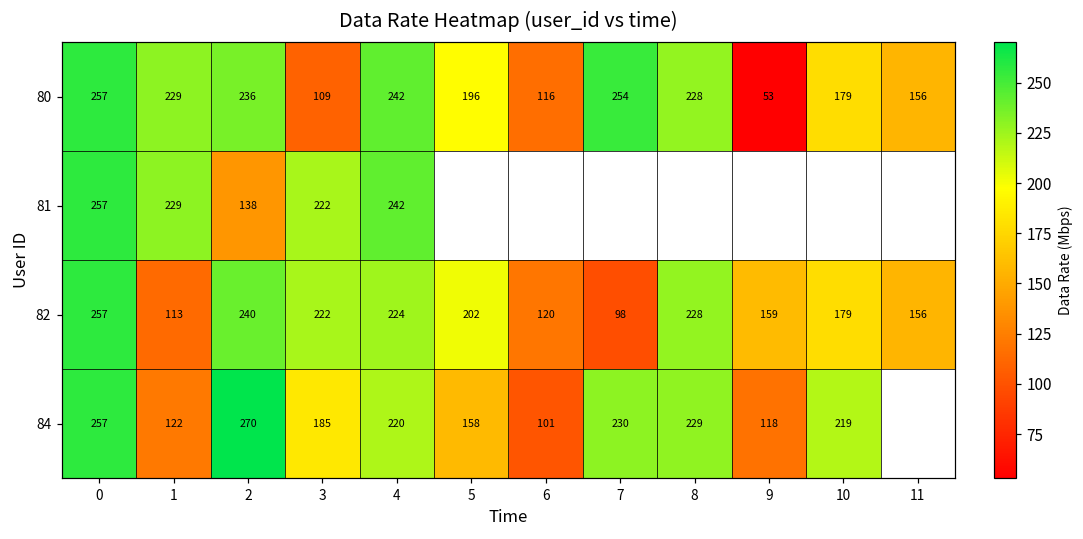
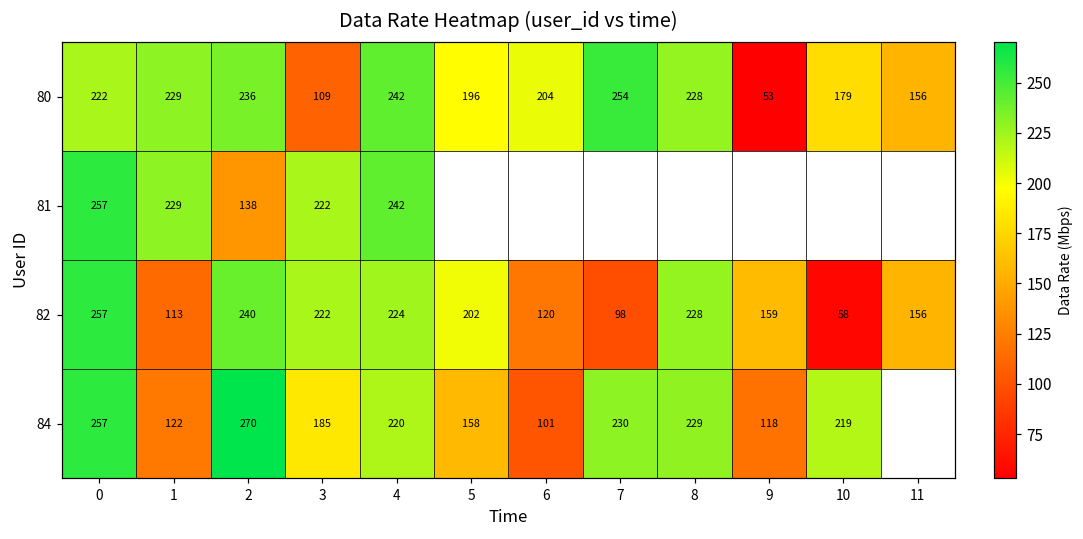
  {
    "80": {
-     "0": 257,
+     "0": 222,
      "1": 229,
      "2": 236,
      "3": 109,
      "4": 242,
      "5": 196,
-     "6": 116,
+     "6": 204,
      "7": 254,
      "8": 228,
      "9": 53,
      "10": 179,
      "11": 156
    },
    "81": {
      "0": 257,
      "1": 229,
      "2": 138,
      "3": 222,
      "4": 242
    },
    "82": {
      "0": 257,
      "1": 113,
      "2": 240,
      "3": 222,
      "4": 224,
      "5": 202,
      "6": 120,
      "7": 98,
      "8": 228,
      "9": 159,
-     "10": 179,
+     "10": 58,
      "11": 156
    },
    "84": {
      "0": 257,
      "1": 122,
      "2": 270,
      "3": 185,
      "4": 220,
      "5": 158,
      "6": 101,
      "7": 230,
      "8": 229,
      "9": 118,
      "10": 219
    }
  }
